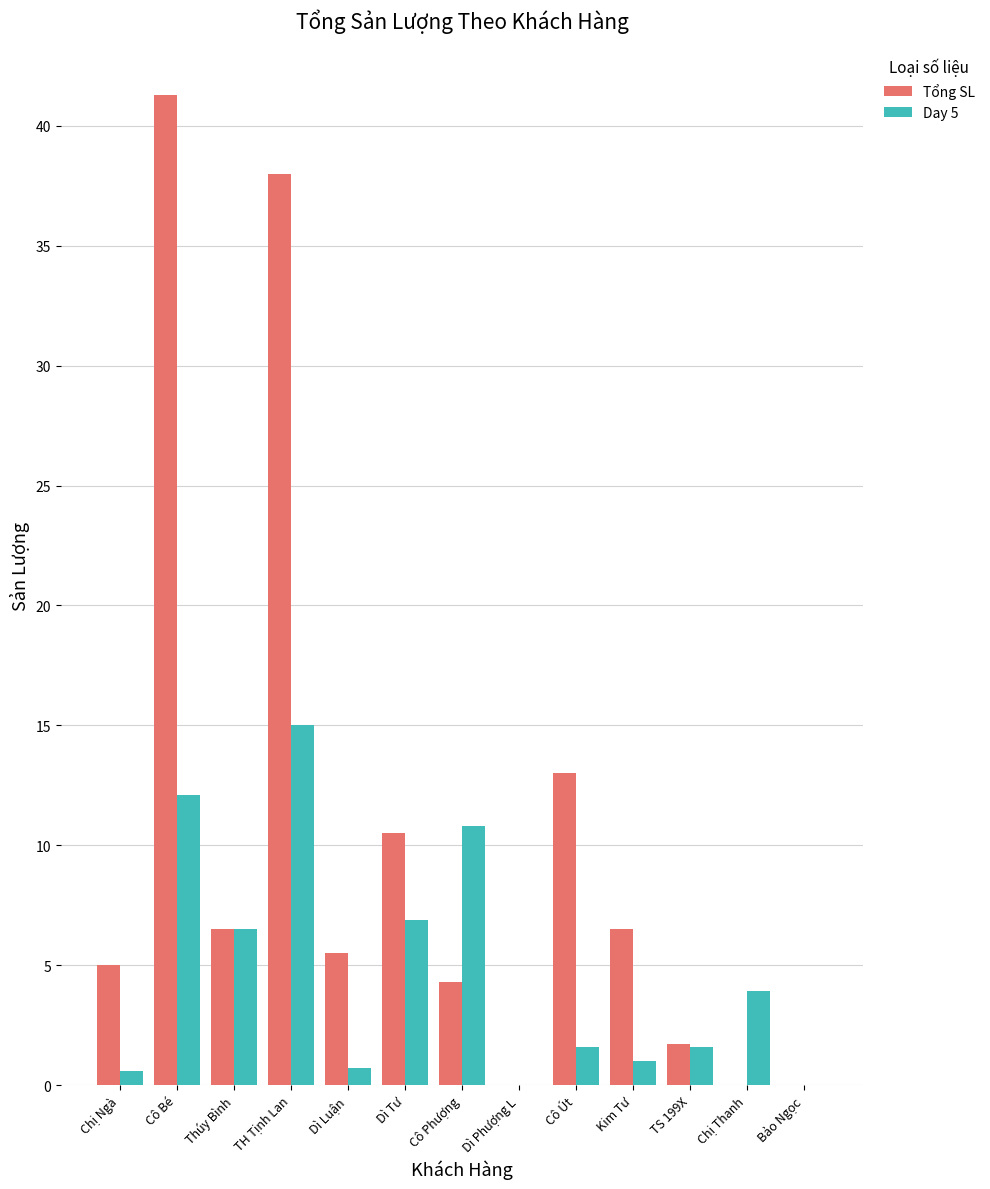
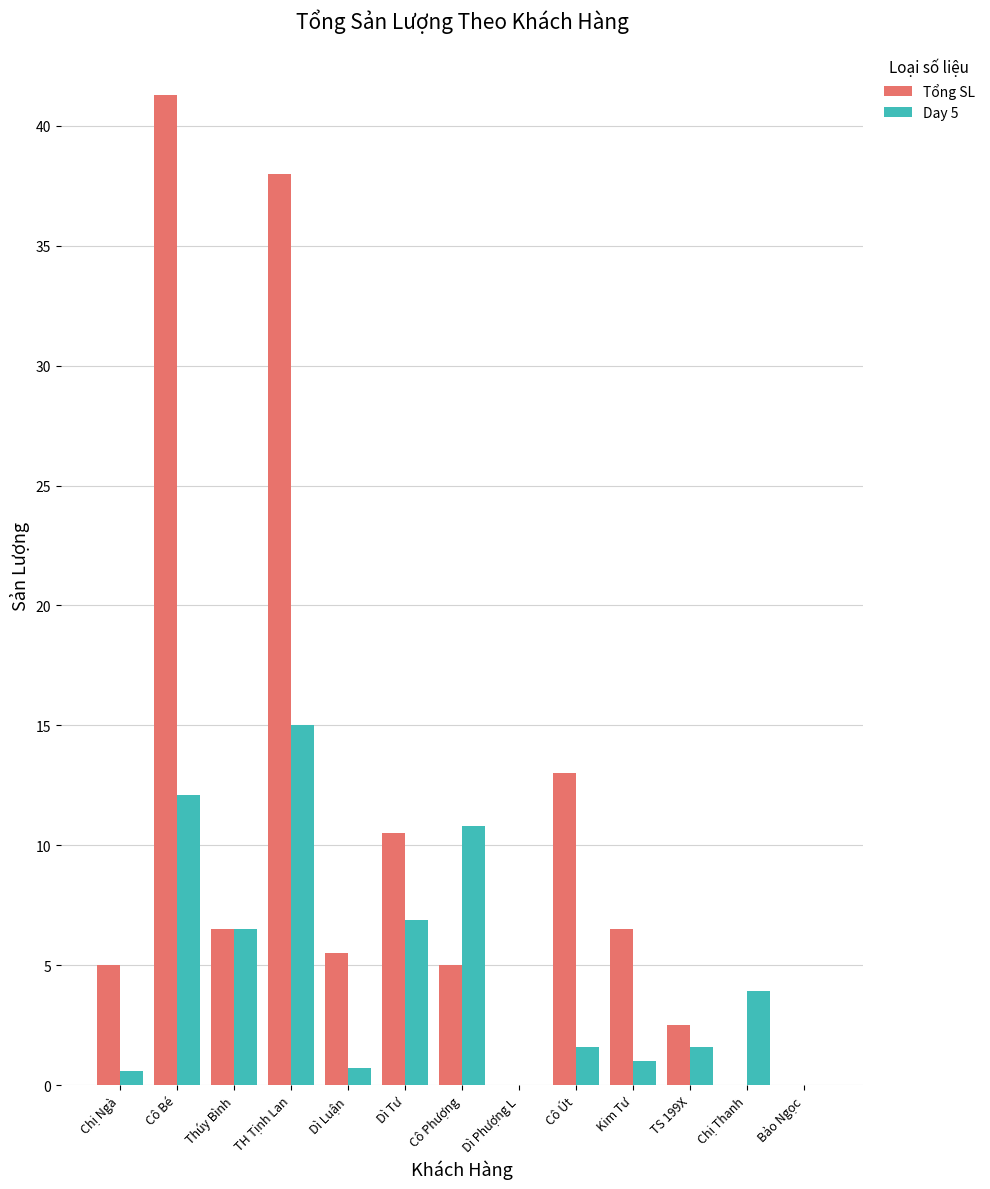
  {
    "Tổng SL": {
      "Chị Ngà": 5.0,
      "Cô Bé": 41.3,
      "Thúy Bình": 6.5,
      "TH Tịnh Lan": 38.0,
      "Dì Luận": 5.5,
      "Dì Tư": 10.5,
-     "Cô Phượng": 4.3,
+     "Cô Phượng": 5.0,
      "Dì Phượng L": 0.0,
      "Cô Út": 13.0,
      "Kim Tư": 6.5,
-     "TS 199X": 1.7,
+     "TS 199X": 2.5,
      "Chị Thanh": 0.0,
      "Bảo Ngọc": 0.0
    },
    "Day 5": {
      "Chị Ngà": 0.6,
      "Cô Bé": 12.1,
      "Thúy Bình": 6.5,
      "TH Tịnh Lan": 15.0,
      "Dì Luận": 0.7,
      "Dì Tư": 6.9,
      "Cô Phượng": 10.8,
      "Dì Phượng L": 0.0,
      "Cô Út": 1.6,
      "Kim Tư": 1.0,
      "TS 199X": 1.6,
      "Chị Thanh": 3.9,
      "Bảo Ngọc": 0.0
    }
  }
